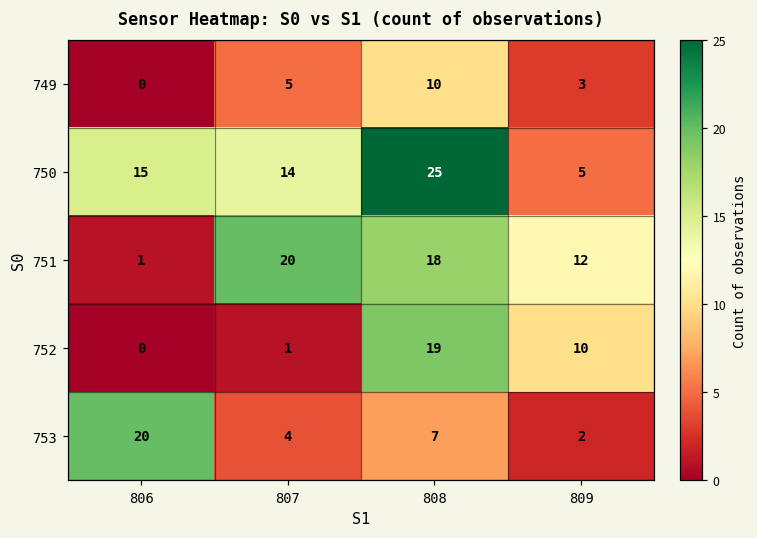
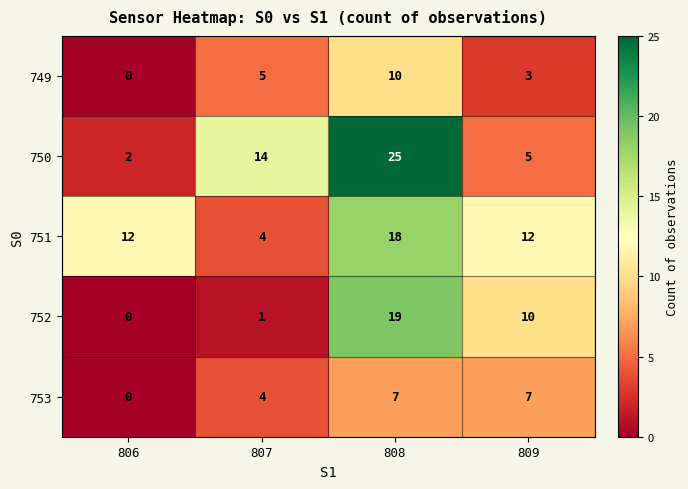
  {
    "749": {
      "806": 0,
      "807": 5,
      "808": 10,
      "809": 3
    },
    "750": {
-     "806": 15,
+     "806": 2,
      "807": 14,
      "808": 25,
      "809": 5
    },
    "751": {
-     "806": 1,
-     "807": 20,
+     "806": 12,
+     "807": 4,
      "808": 18,
      "809": 12
    },
    "752": {
      "806": 0,
      "807": 1,
      "808": 19,
      "809": 10
    },
    "753": {
-     "806": 20,
+     "806": 0,
      "807": 4,
      "808": 7,
-     "809": 2
+     "809": 7
    }
  }
